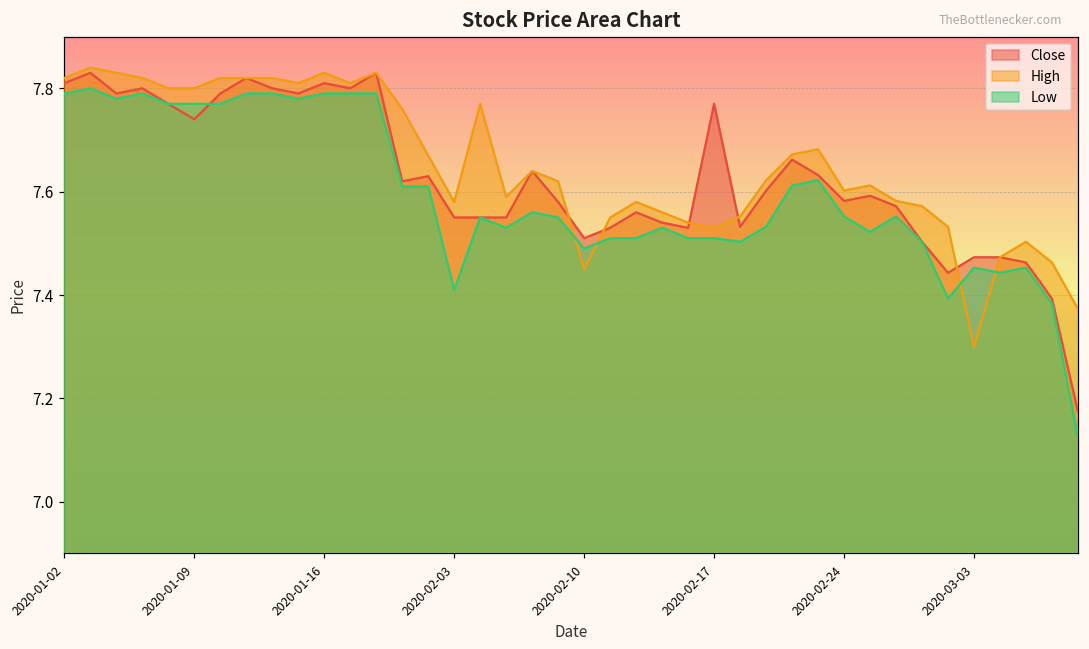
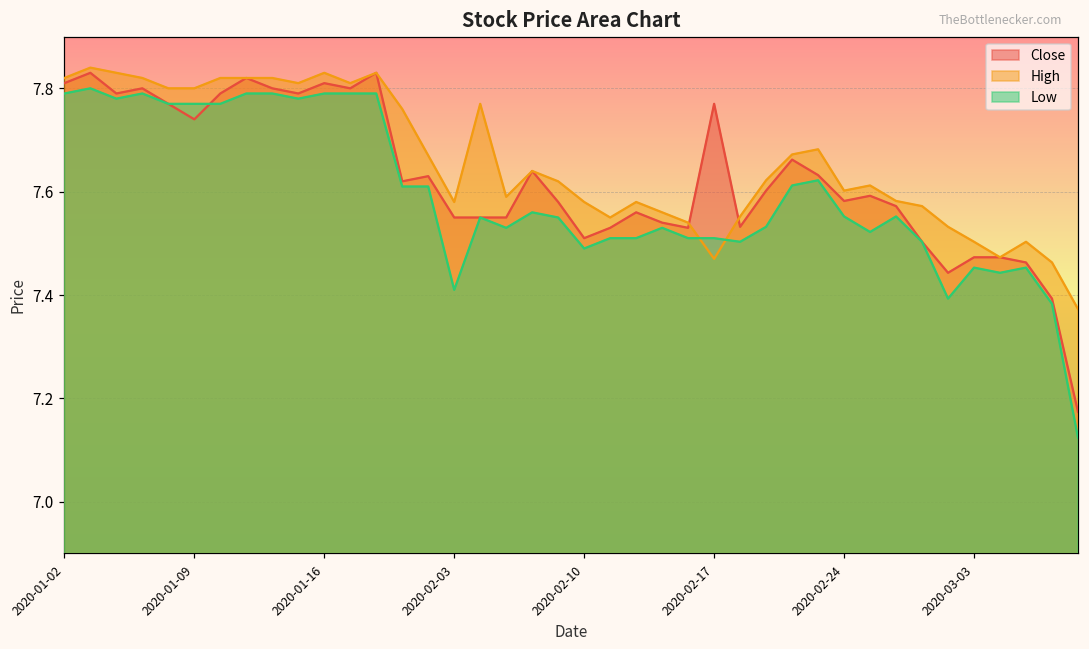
  {
    "Close": {
      "2020-01-02": 7.81,
      "2020-01-09": 7.74,
      "2020-01-16": 7.81,
      "2020-02-03": 7.55,
      "2020-02-10": 7.51,
      "2020-02-17": 7.77,
      "2020-02-24": 7.58,
      "2020-03-03": 7.47
    },
    "High": {
      "2020-01-02": 7.82,
      "2020-01-09": 7.80,
      "2020-01-16": 7.83,
      "2020-02-03": 7.58,
-     "2020-02-10": 7.45,
-     "2020-02-17": 7.53,
+     "2020-02-10": 7.58,
+     "2020-02-17": 7.47,
      "2020-02-24": 7.60,
-     "2020-03-03": 7.30
+     "2020-03-03": 7.50
    },
    "Low": {
      "2020-01-02": 7.79,
      "2020-01-09": 7.77,
      "2020-01-16": 7.79,
      "2020-02-03": 7.41,
      "2020-02-10": 7.49,
      "2020-02-17": 7.51,
      "2020-02-24": 7.55,
      "2020-03-03": 7.45
    }
  }
